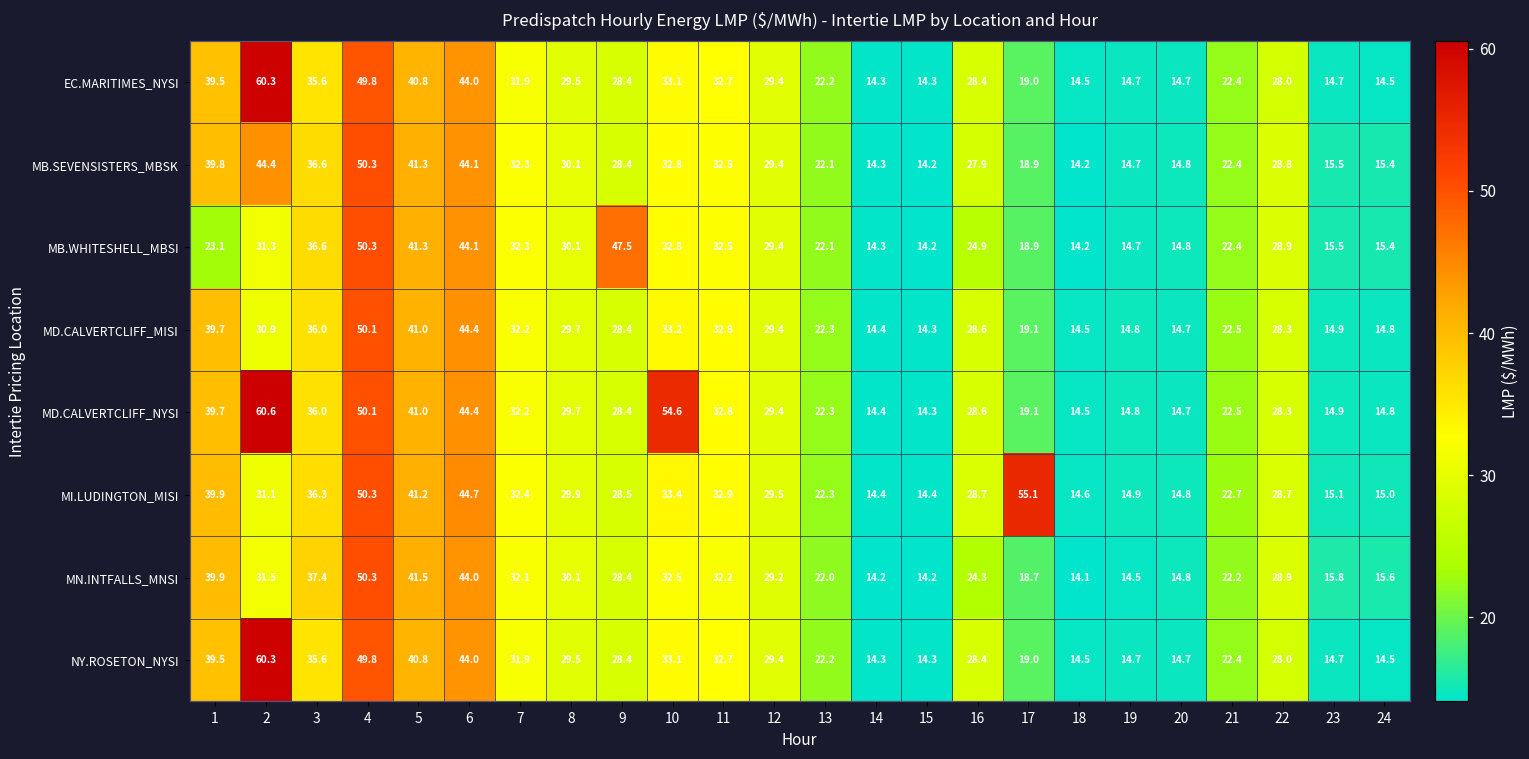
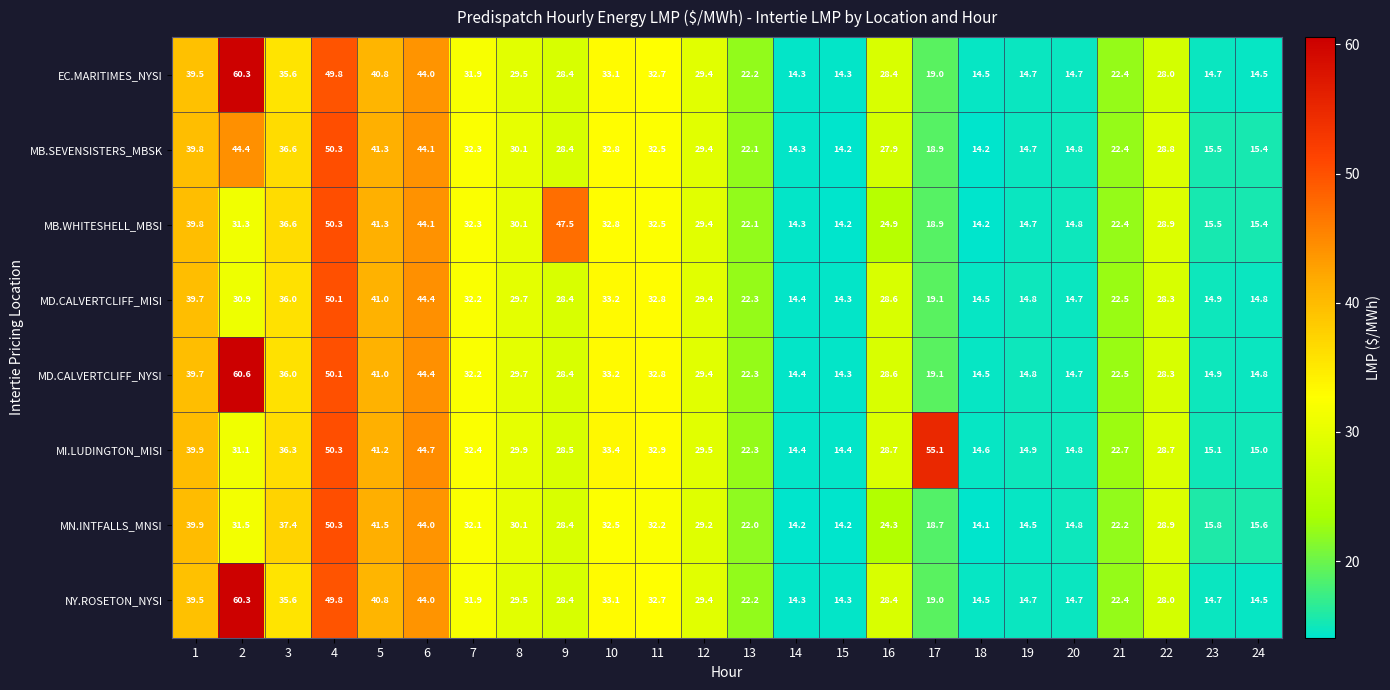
  {
    "EC.MARITIMES_NYSI": {
      "1": 39.5,
      "2": 60.3,
      "3": 35.6,
      "4": 49.8,
      "5": 40.8,
      "6": 44.0,
      "7": 31.9,
      "8": 29.5,
      "9": 28.4,
      "10": 33.1,
      "11": 32.7,
      "12": 29.4,
      "13": 22.2,
      "14": 14.3,
      "15": 14.3,
      "16": 28.4,
      "17": 19.0,
      "18": 14.5,
      "19": 14.7,
      "20": 14.7,
      "21": 22.4,
      "22": 28.0,
      "23": 14.7,
      "24": 14.5
    },
    "MB.SEVENSISTERS_MBSK": {
      "1": 39.8,
      "2": 44.4,
      "3": 36.6,
      "4": 50.3,
      "5": 41.3,
      "6": 44.1,
      "7": 32.3,
      "8": 30.1,
      "9": 28.4,
      "10": 32.8,
      "11": 32.5,
      "12": 29.4,
      "13": 22.1,
      "14": 14.3,
      "15": 14.2,
      "16": 27.9,
      "17": 18.9,
      "18": 14.2,
      "19": 14.7,
      "20": 14.8,
      "21": 22.4,
      "22": 28.8,
      "23": 15.5,
      "24": 15.4
    },
    "MB.WHITESHELL_MBSI": {
-     "1": 23.1,
+     "1": 39.8,
      "2": 31.3,
      "3": 36.6,
      "4": 50.3,
      "5": 41.3,
      "6": 44.1,
      "7": 32.3,
      "8": 30.1,
      "9": 47.5,
      "10": 32.8,
      "11": 32.5,
      "12": 29.4,
      "13": 22.1,
      "14": 14.3,
      "15": 14.2,
      "16": 24.9,
      "17": 18.9,
      "18": 14.2,
      "19": 14.7,
      "20": 14.8,
      "21": 22.4,
      "22": 28.9,
      "23": 15.5,
      "24": 15.4
    },
    "MD.CALVERTCLIFF_MISI": {
      "1": 39.7,
      "2": 30.9,
      "3": 36.0,
      "4": 50.1,
      "5": 41.0,
      "6": 44.4,
      "7": 32.2,
      "8": 29.7,
      "9": 28.4,
      "10": 33.2,
      "11": 32.8,
      "12": 29.4,
      "13": 22.3,
      "14": 14.4,
      "15": 14.3,
      "16": 28.6,
      "17": 19.1,
      "18": 14.5,
      "19": 14.8,
      "20": 14.7,
      "21": 22.5,
      "22": 28.3,
      "23": 14.9,
      "24": 14.8
    },
    "MD.CALVERTCLIFF_NYSI": {
      "1": 39.7,
      "2": 60.6,
      "3": 36.0,
      "4": 50.1,
      "5": 41.0,
      "6": 44.4,
      "7": 32.2,
      "8": 29.7,
      "9": 28.4,
-     "10": 54.6,
+     "10": 33.2,
      "11": 32.8,
      "12": 29.4,
      "13": 22.3,
      "14": 14.4,
      "15": 14.3,
      "16": 28.6,
      "17": 19.1,
      "18": 14.5,
      "19": 14.8,
      "20": 14.7,
      "21": 22.5,
      "22": 28.3,
      "23": 14.9,
      "24": 14.8
    },
    "MI.LUDINGTON_MISI": {
      "1": 39.9,
      "2": 31.1,
      "3": 36.3,
      "4": 50.3,
      "5": 41.2,
      "6": 44.7,
      "7": 32.4,
      "8": 29.9,
      "9": 28.5,
      "10": 33.4,
      "11": 32.9,
      "12": 29.5,
      "13": 22.3,
      "14": 14.4,
      "15": 14.4,
      "16": 28.7,
      "17": 55.1,
      "18": 14.6,
      "19": 14.9,
      "20": 14.8,
      "21": 22.7,
      "22": 28.7,
      "23": 15.1,
      "24": 15.0
    },
    "MN.INTFALLS_MNSI": {
      "1": 39.9,
      "2": 31.5,
      "3": 37.4,
      "4": 50.3,
      "5": 41.5,
      "6": 44.0,
      "7": 32.1,
      "8": 30.1,
      "9": 28.4,
      "10": 32.5,
      "11": 32.2,
      "12": 29.2,
      "13": 22.0,
      "14": 14.2,
      "15": 14.2,
      "16": 24.3,
      "17": 18.7,
      "18": 14.1,
      "19": 14.5,
      "20": 14.8,
      "21": 22.2,
      "22": 28.9,
      "23": 15.8,
      "24": 15.6
    },
    "NY.ROSETON_NYSI": {
      "1": 39.5,
      "2": 60.3,
      "3": 35.6,
      "4": 49.8,
      "5": 40.8,
      "6": 44.0,
      "7": 31.9,
      "8": 29.5,
      "9": 28.4,
      "10": 33.1,
      "11": 32.7,
      "12": 29.4,
      "13": 22.2,
      "14": 14.3,
      "15": 14.3,
      "16": 28.4,
      "17": 19.0,
      "18": 14.5,
      "19": 14.7,
      "20": 14.7,
      "21": 22.4,
      "22": 28.0,
      "23": 14.7,
      "24": 14.5
    }
  }
